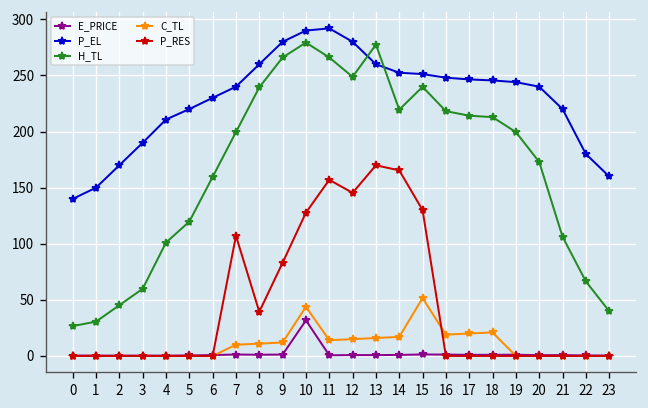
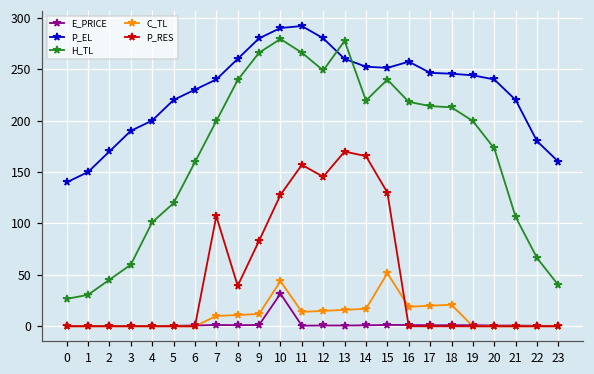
  {
    "E_PRICE": {
      "7": 0,
      "8": 0,
      "9": 0,
      "10": 30,
      "11": 0,
      "12": 0,
      "13": 0,
      "14": 0,
      "15": 0
    },
    "P_EL": {
      "0": 140,
      "1": 150,
      "2": 170,
      "3": 190,
-     "4": 210,
+     "4": 200,
      "5": 220,
      "6": 230,
      "7": 240,
      "8": 260,
      "9": 280,
      "10": 290,
      "11": 290,
      "12": 280,
      "13": 260,
      "14": 250,
      "15": 250,
-     "16": 250,
+     "16": 260,
      "17": 250,
      "18": 250,
      "19": 240,
      "20": 240,
      "21": 220,
      "22": 180,
      "23": 160
    },
    "H_TL": {
      "0": 30,
      "1": 30,
      "2": 50,
      "3": 60,
      "4": 100,
      "5": 120,
      "6": 160,
      "7": 200,
      "8": 240,
      "9": 270,
      "10": 280,
      "11": 270,
      "12": 250,
      "13": 280,
      "14": 220,
      "15": 240,
      "16": 220,
      "17": 210,
      "18": 210,
      "19": 200,
      "20": 170,
      "21": 110,
      "22": 70,
      "23": 40
    },
    "C_TL": {
      "7": 10,
      "8": 10,
      "9": 10,
      "10": 40,
      "11": 10,
      "12": 10,
      "13": 20,
      "14": 20,
      "15": 50,
      "16": 20,
      "17": 20,
      "18": 20
    },
    "P_RES": {
      "7": 110,
      "8": 40,
      "9": 80,
      "10": 130,
      "11": 160,
      "12": 150,
      "13": 170,
      "14": 170,
      "15": 130
    }
  }
